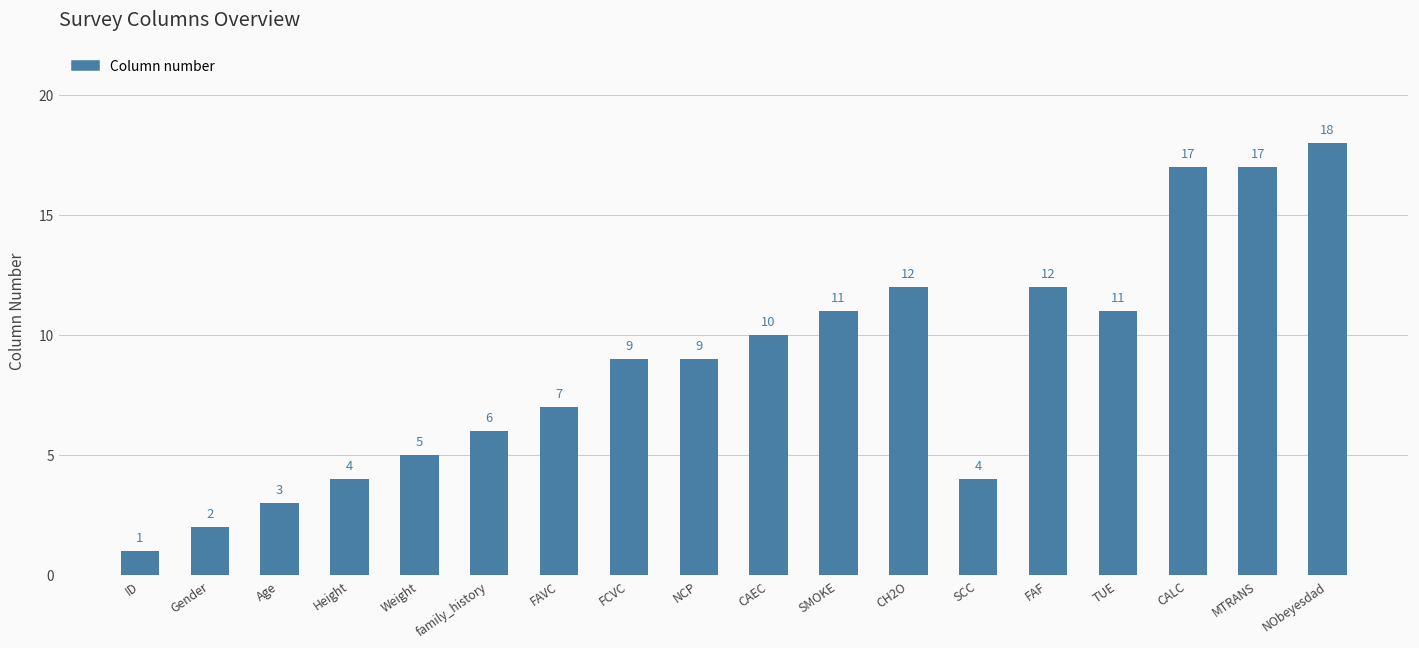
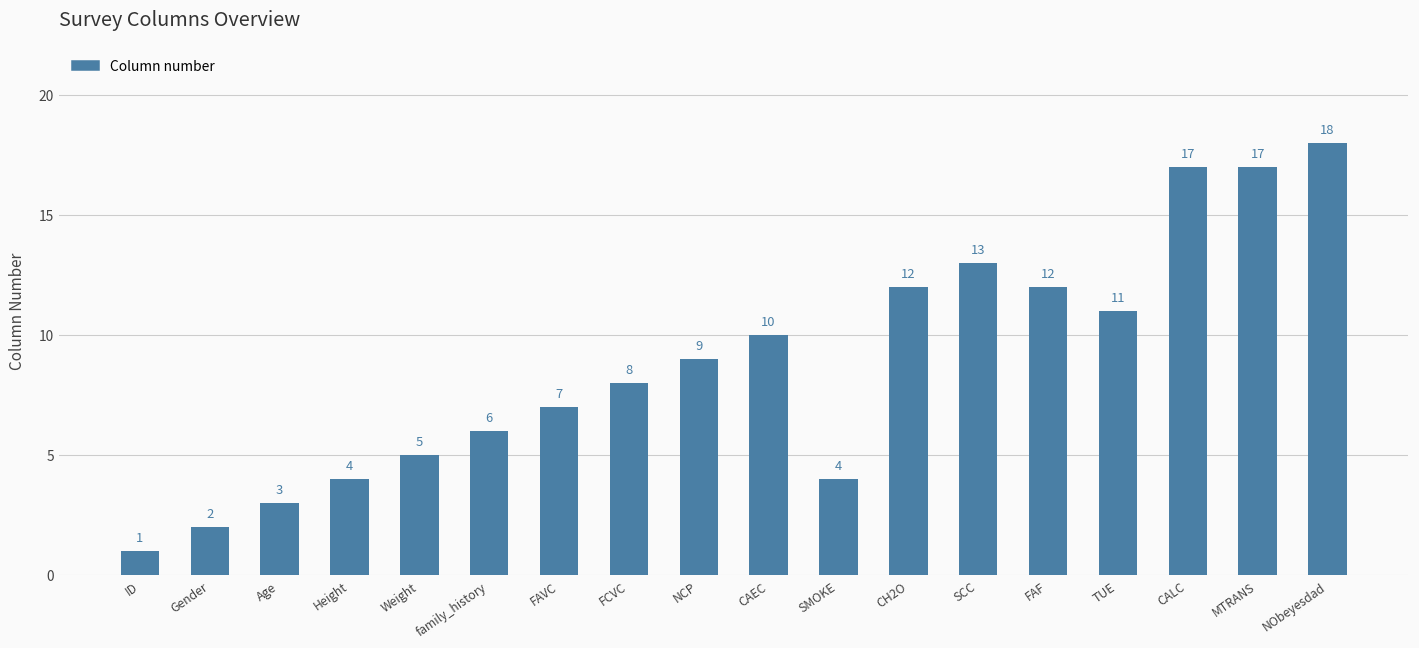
  {
    "ID": 1,
    "Gender": 2,
    "Age": 3,
    "Height": 4,
    "Weight": 5,
    "family_history": 6,
    "FAVC": 7,
-   "FCVC": 9,
+   "FCVC": 8,
    "NCP": 9,
    "CAEC": 10,
-   "SMOKE": 11,
+   "SMOKE": 4,
    "CH2O": 12,
-   "SCC": 4,
+   "SCC": 13,
    "FAF": 12,
    "TUE": 11,
    "CALC": 17,
    "MTRANS": 17,
    "NObeyesdad": 18
  }
